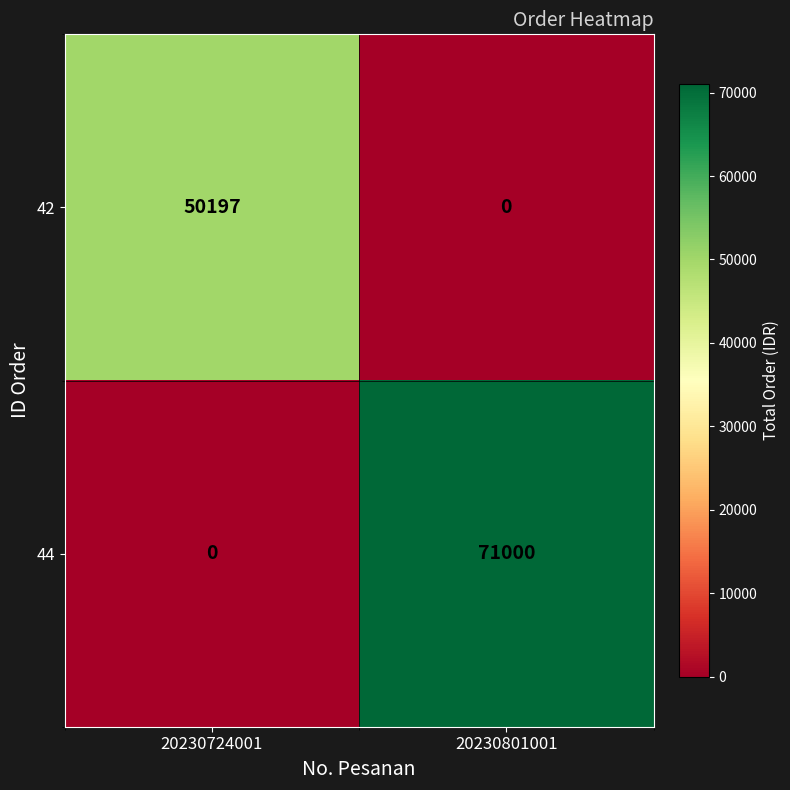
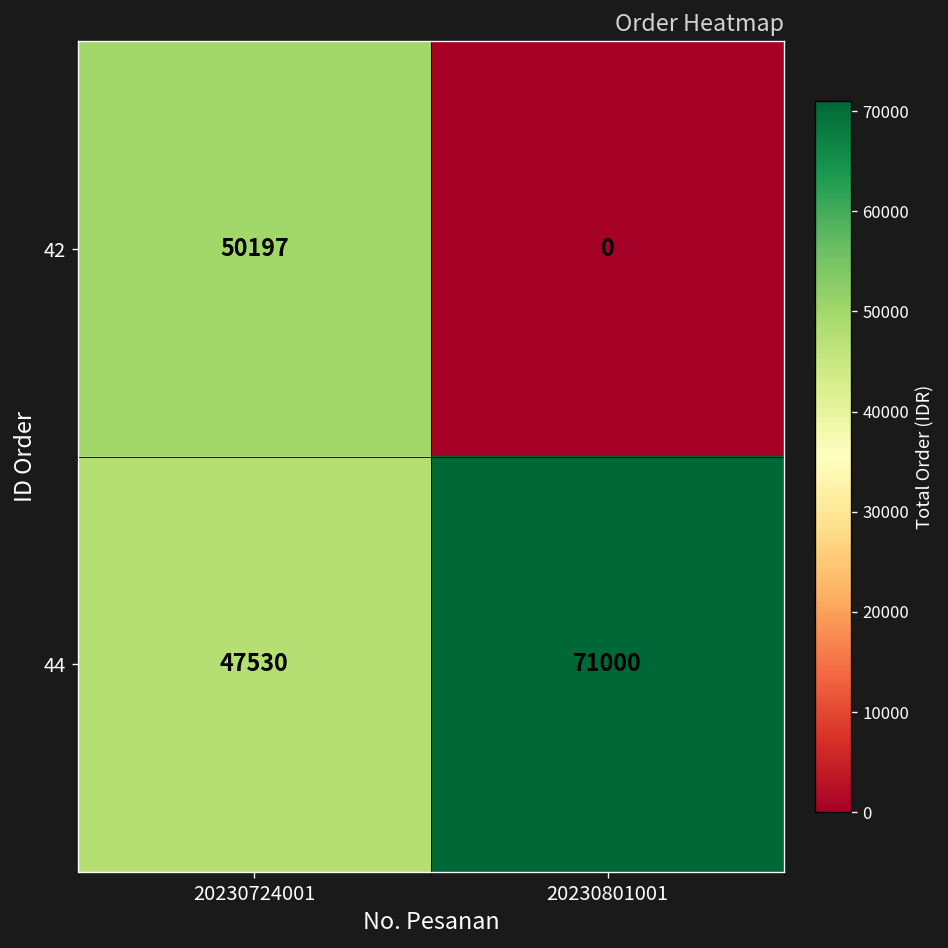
  {
    "42": {
      "20230724001": 50197,
      "20230801001": 0
    },
    "44": {
-     "20230724001": 0,
+     "20230724001": 47530,
      "20230801001": 71000
    }
  }
